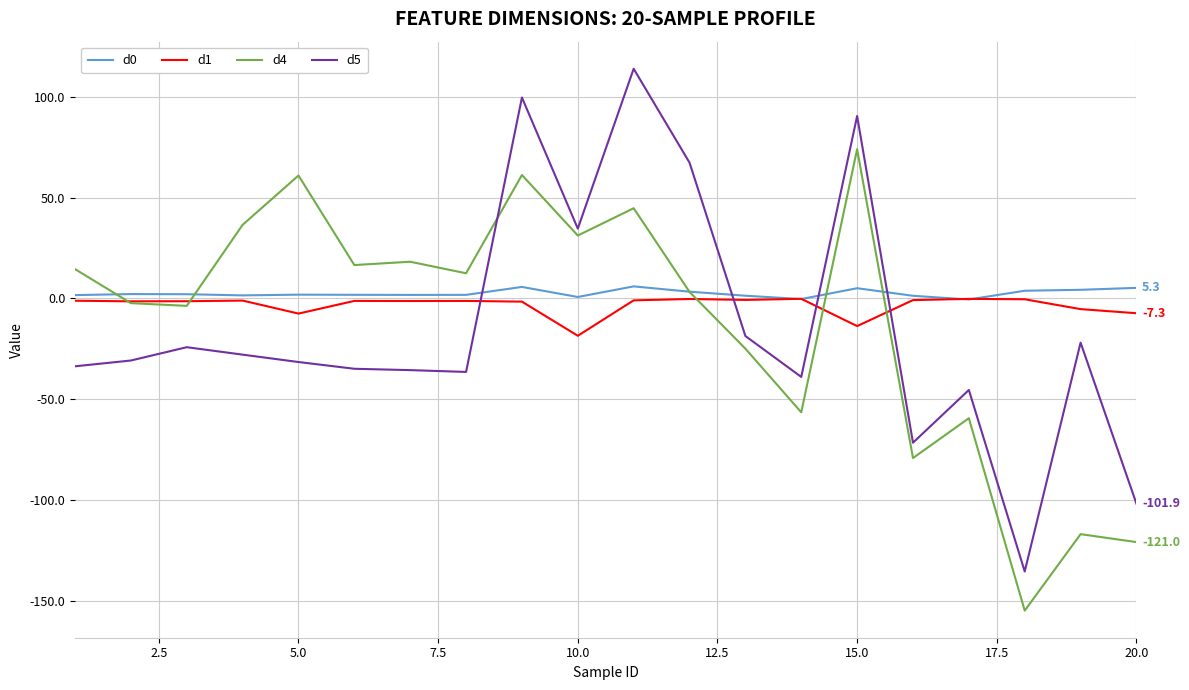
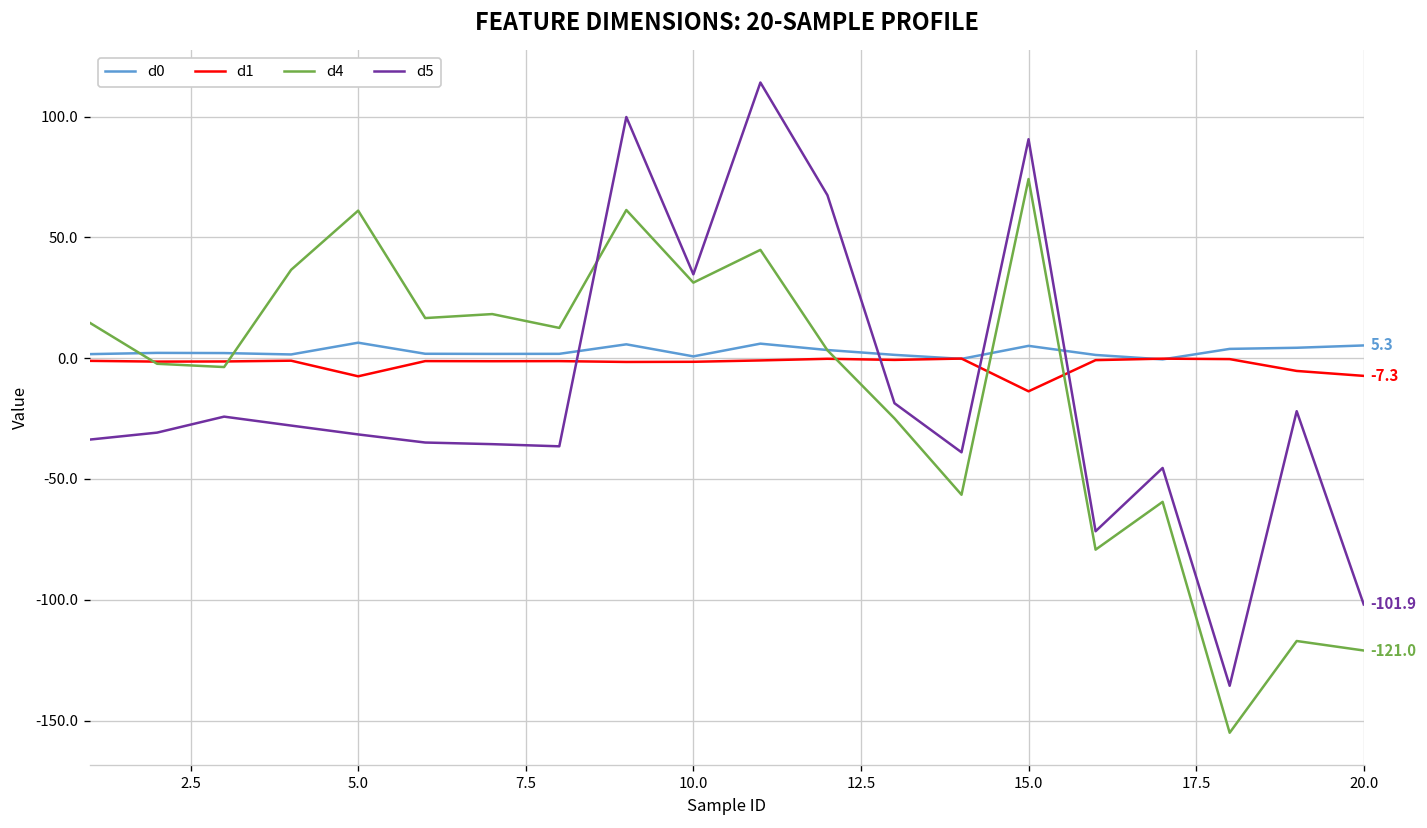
  {
    "d0": {
-     "5.0": 2,
+     "5.0": 6,
      "10.0": 1,
      "15.0": 5
    },
    "d1": {
      "5.0": -8,
-     "10.0": -19,
+     "10.0": -2,
      "15.0": -14
    },
    "d4": {
      "20.0": -121.0
    },
    "d5": {
      "20.0": -101.9
    }
  }
